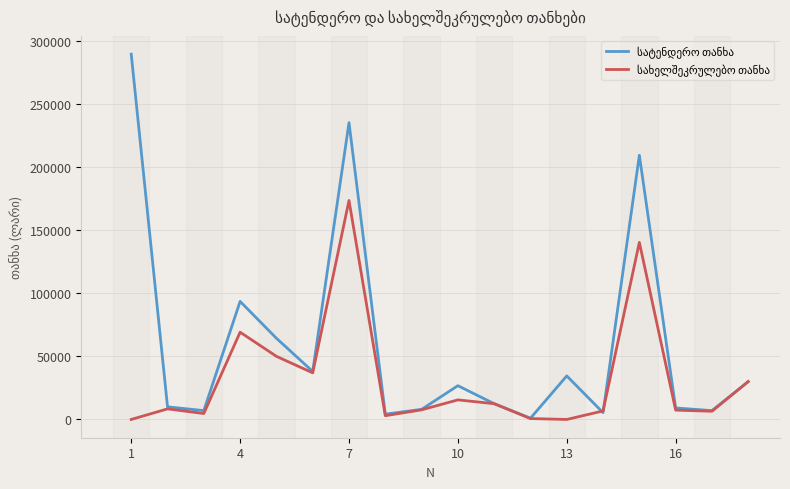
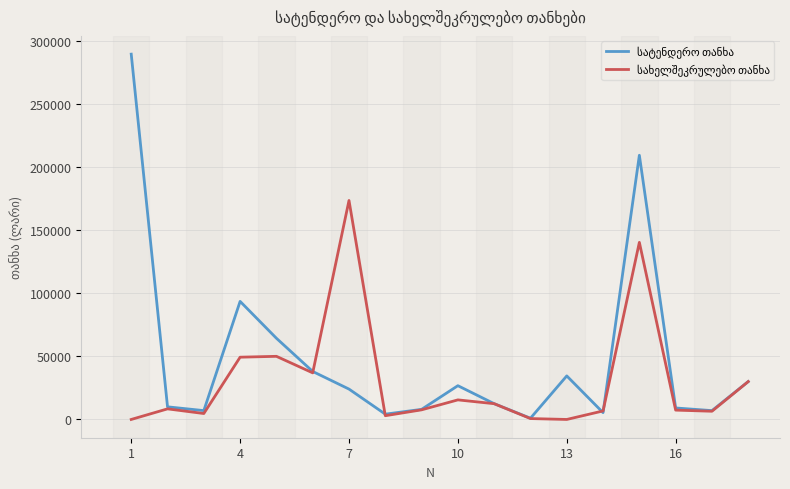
  {
    "სატენდერო თანხა": {
      "1": 289000,
      "4": 93000,
-     "7": 235000,
+     "7": 24000,
      "10": 27000,
      "13": 34000
    },
    "სახელშეკრულებო თანხა": {
      "1": 0,
-     "4": 69000,
+     "4": 49000,
      "7": 173000,
      "10": 16000,
      "13": 0
    }
  }
